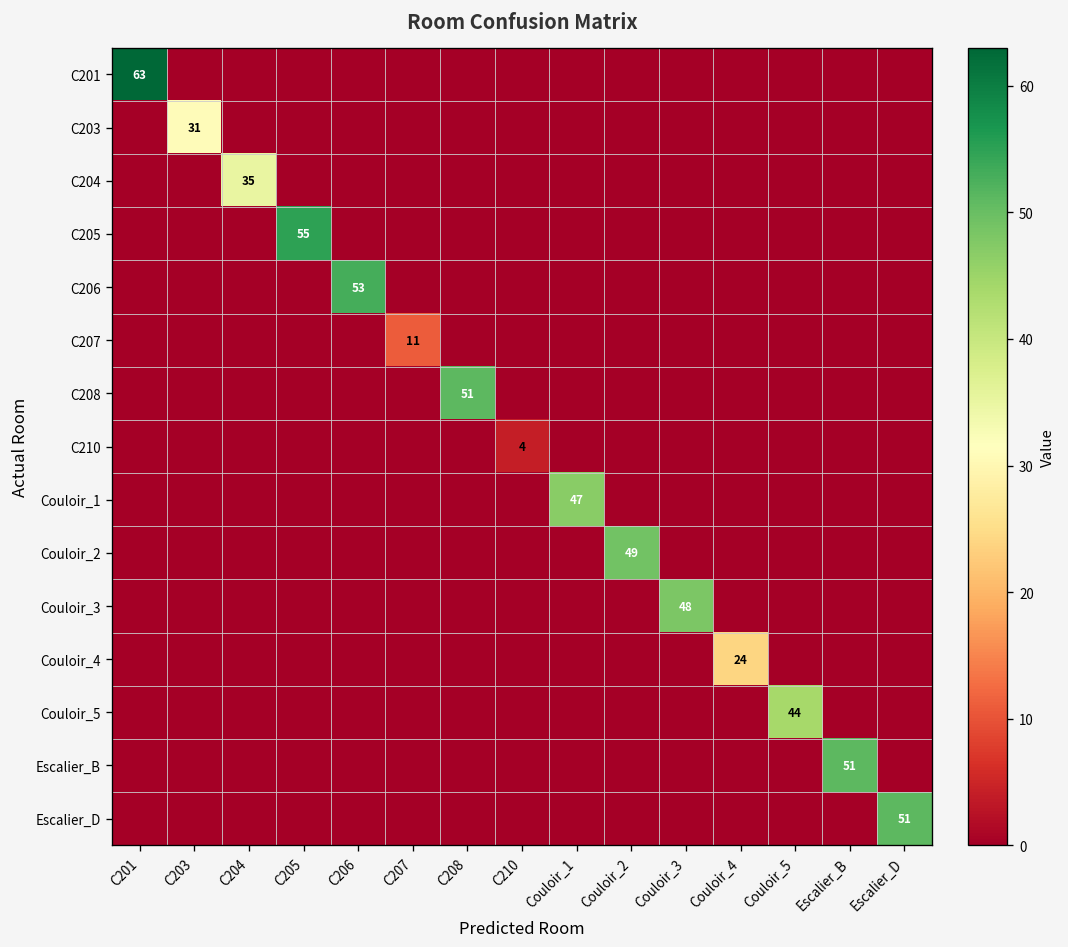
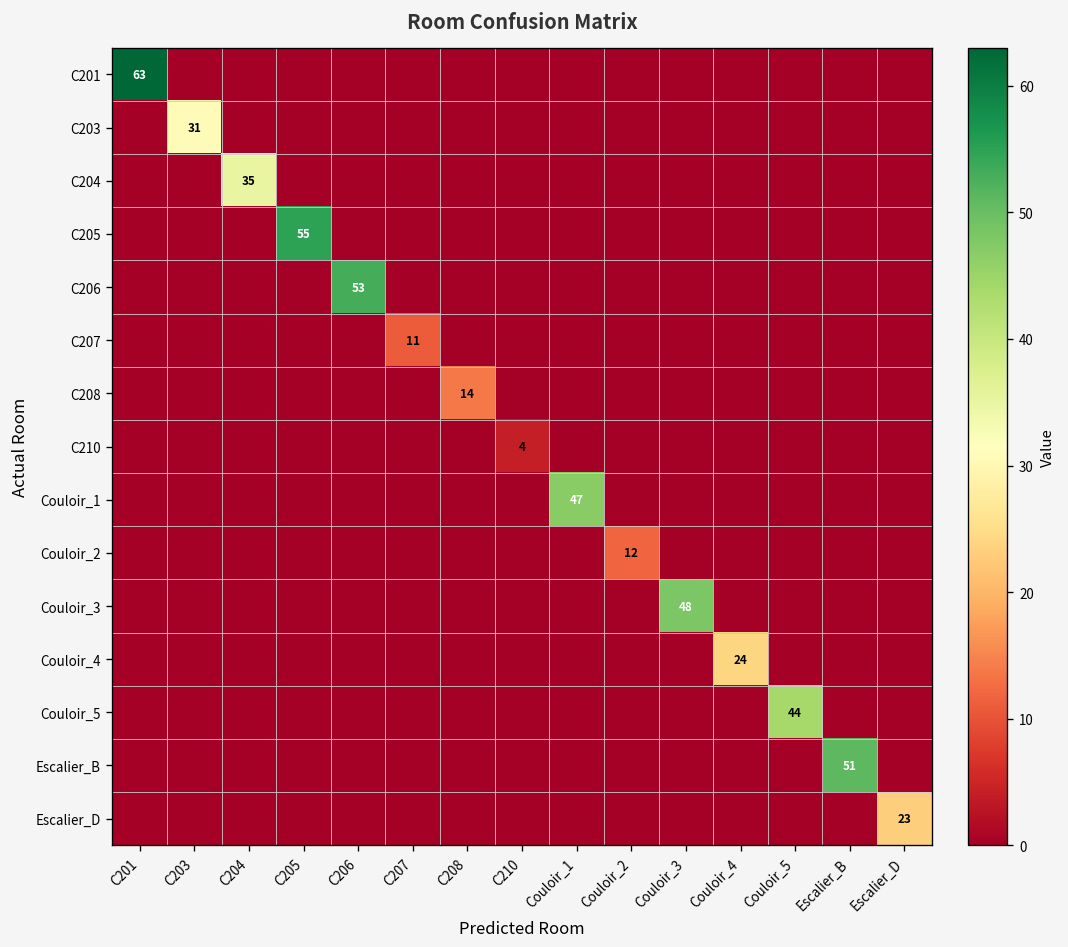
  {
    "C201": {
      "C201": 63
    },
    "C203": {
      "C203": 31
    },
    "C204": {
      "C204": 35
    },
    "C205": {
      "C205": 55
    },
    "C206": {
      "C206": 53
    },
    "C207": {
      "C207": 11
    },
    "C208": {
-     "C208": 51
+     "C208": 14
    },
    "C210": {
      "C210": 4
    },
    "Couloir_1": {
      "Couloir_1": 47
    },
    "Couloir_2": {
-     "Couloir_2": 49
+     "Couloir_2": 12
    },
    "Couloir_3": {
      "Couloir_3": 48
    },
    "Couloir_4": {
      "Couloir_4": 24
    },
    "Couloir_5": {
      "Couloir_5": 44
    },
    "Escalier_B": {
      "Escalier_B": 51
    },
    "Escalier_D": {
-     "Escalier_D": 51
+     "Escalier_D": 23
    }
  }
